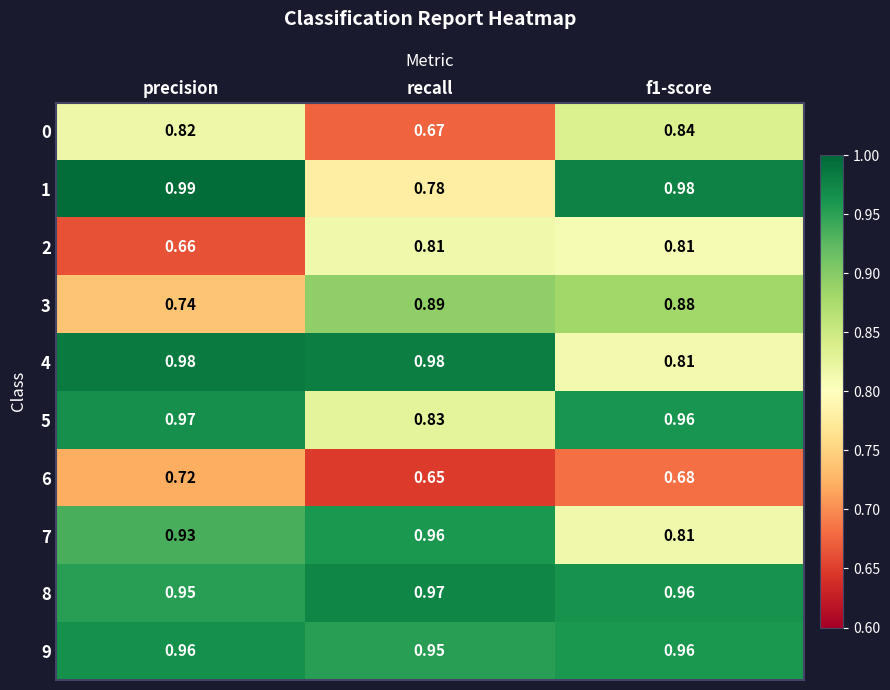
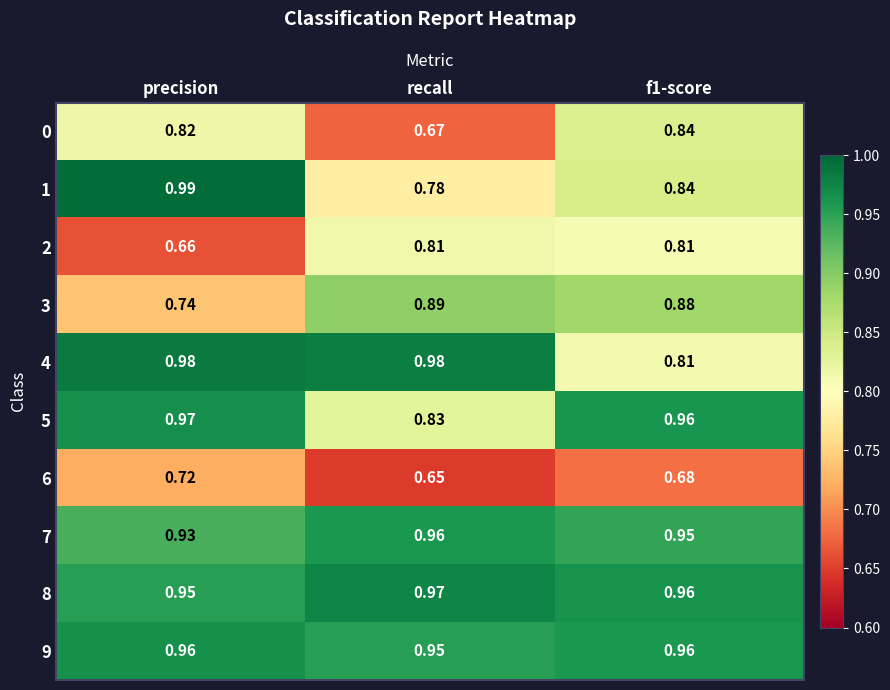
  {
    "0": {
      "precision": 0.82,
      "recall": 0.67,
      "f1-score": 0.84
    },
    "1": {
      "precision": 0.99,
      "recall": 0.78,
-     "f1-score": 0.98
+     "f1-score": 0.84
    },
    "2": {
      "precision": 0.66,
      "recall": 0.81,
      "f1-score": 0.81
    },
    "3": {
      "precision": 0.74,
      "recall": 0.89,
      "f1-score": 0.88
    },
    "4": {
      "precision": 0.98,
      "recall": 0.98,
      "f1-score": 0.81
    },
    "5": {
      "precision": 0.97,
      "recall": 0.83,
      "f1-score": 0.96
    },
    "6": {
      "precision": 0.72,
      "recall": 0.65,
      "f1-score": 0.68
    },
    "7": {
      "precision": 0.93,
      "recall": 0.96,
-     "f1-score": 0.81
+     "f1-score": 0.95
    },
    "8": {
      "precision": 0.95,
      "recall": 0.97,
      "f1-score": 0.96
    },
    "9": {
      "precision": 0.96,
      "recall": 0.95,
      "f1-score": 0.96
    }
  }
